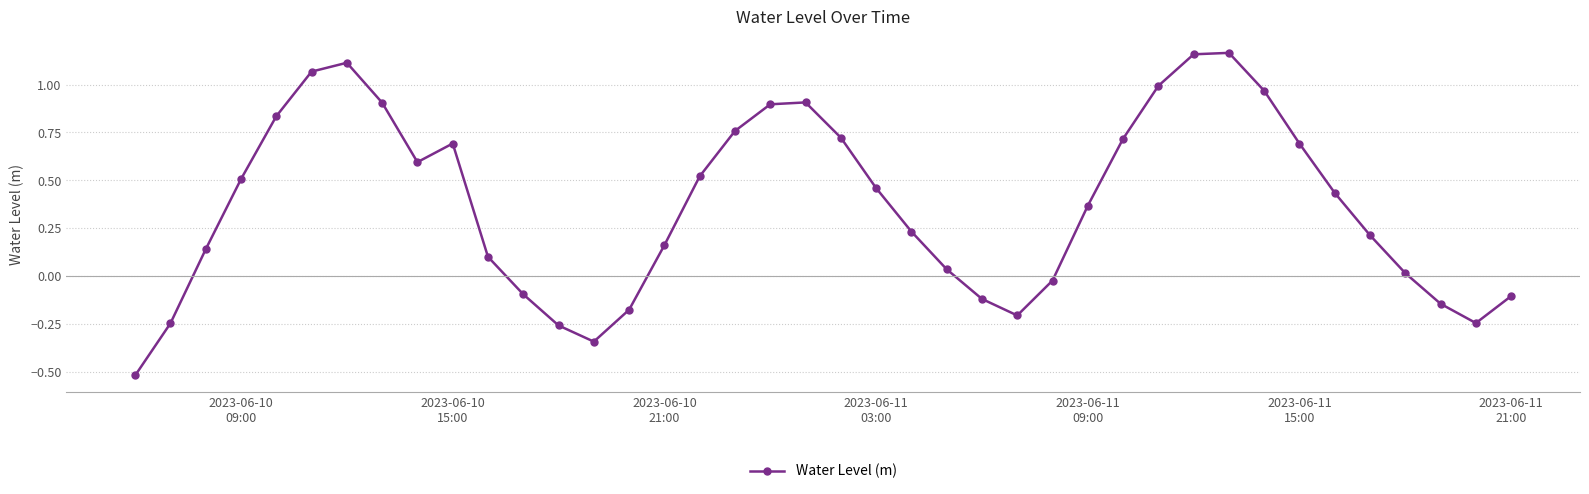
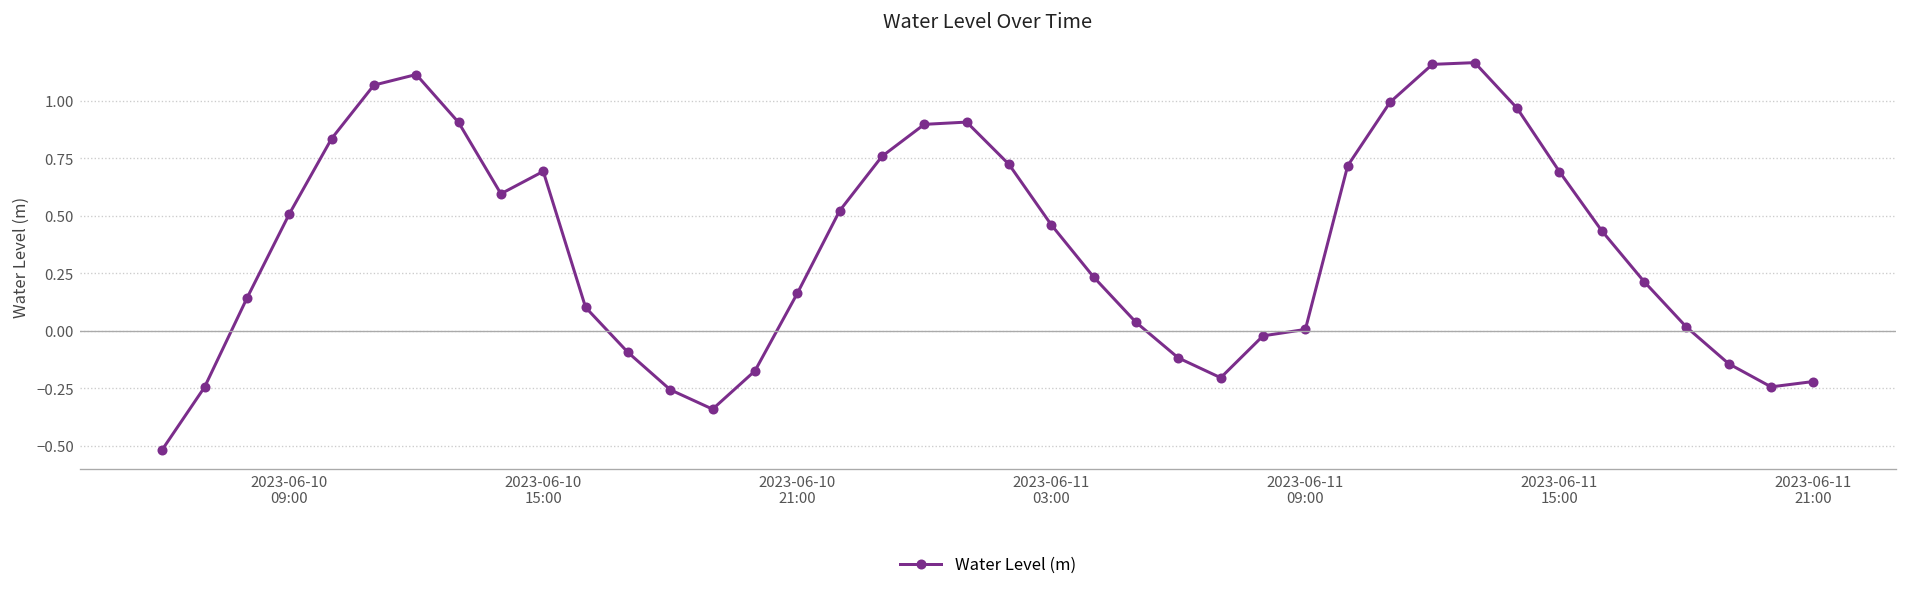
  {
    "2023-06-10 09:00": 0.51,
    "2023-06-10 15:00": 0.69,
    "2023-06-10 21:00": 0.16,
    "2023-06-11 03:00": 0.46,
-   "2023-06-11 09:00": 0.37,
+   "2023-06-11 09:00": 0.01,
    "2023-06-11 15:00": 0.69,
-   "2023-06-11 21:00": -0.10
+   "2023-06-11 21:00": -0.22
  }
